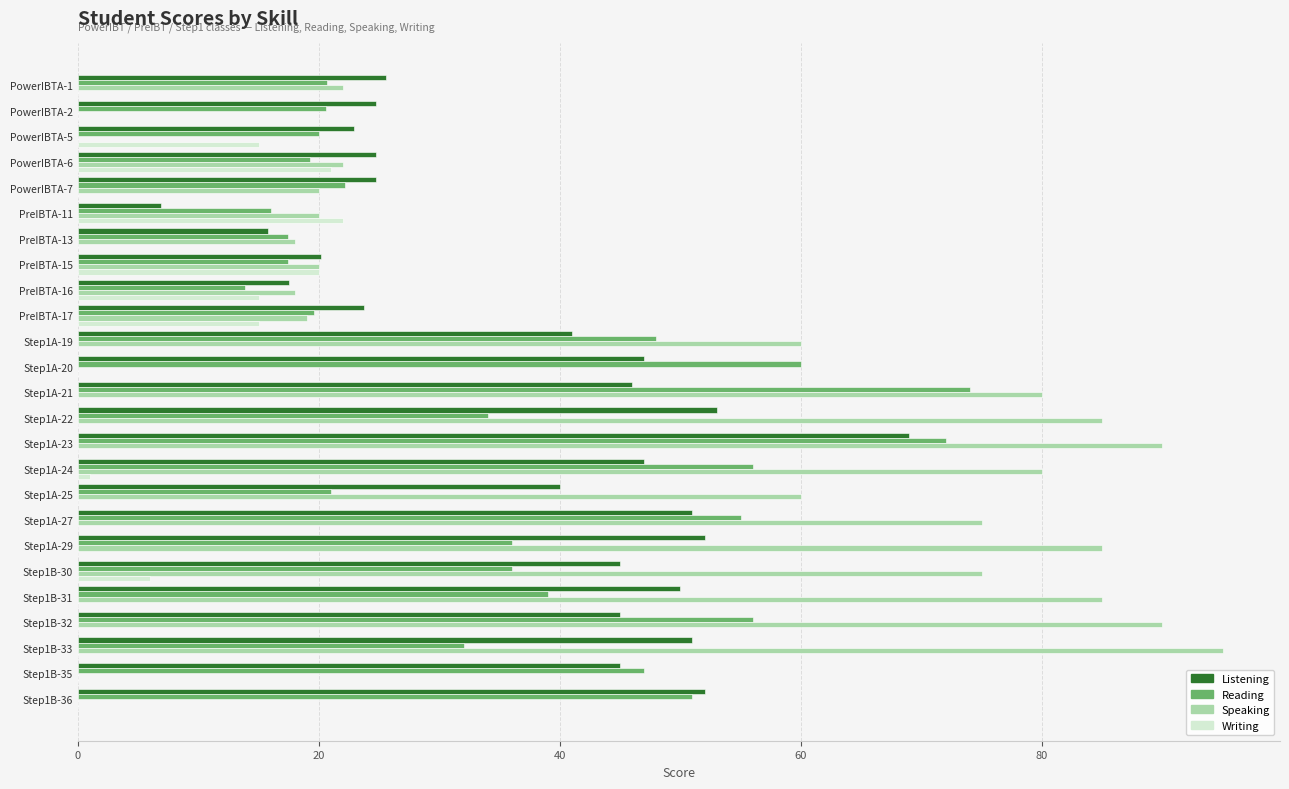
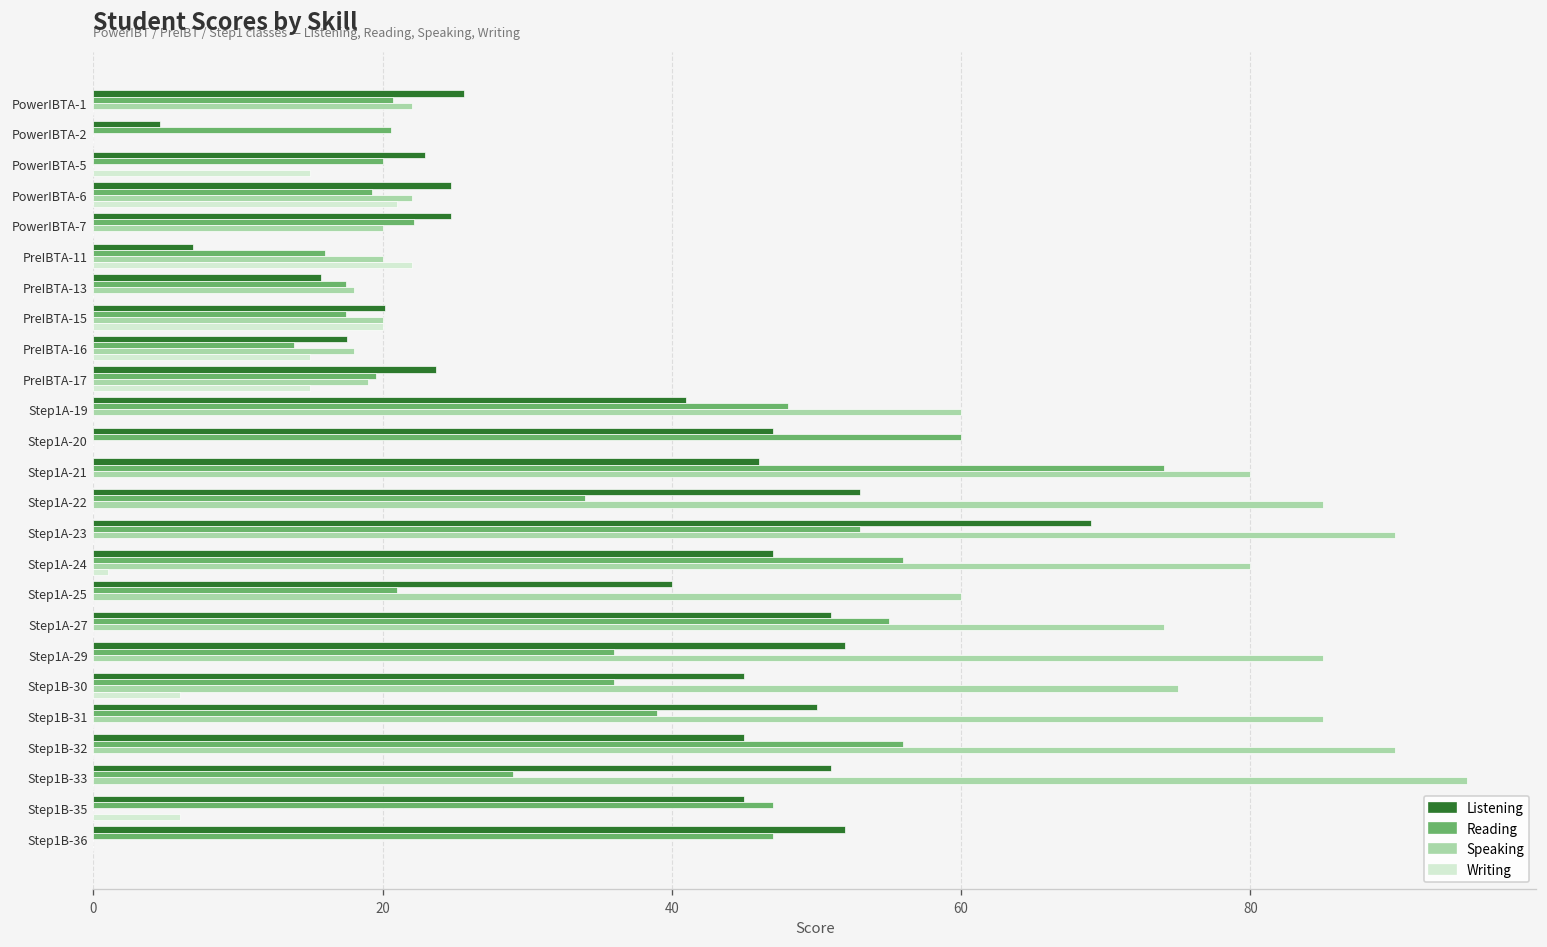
  {
    "Listening": {
      "PowerIBTA-1": 25.6,
-     "PowerIBTA-2": 24.7,
+     "PowerIBTA-2": 4.6,
      "PowerIBTA-5": 22.9,
      "PowerIBTA-6": 24.7,
      "PowerIBTA-7": 24.7,
      "PreIBTA-11": 6.9,
      "PreIBTA-13": 15.8,
      "PreIBTA-15": 20.2,
      "PreIBTA-16": 17.5,
      "PreIBTA-17": 23.7,
      "Step1A-19": 41.0,
      "Step1A-20": 47.0,
      "Step1A-21": 46.0,
      "Step1A-22": 53.0,
      "Step1A-23": 69.0,
      "Step1A-24": 47.0,
      "Step1A-25": 40.0,
      "Step1A-27": 51.0,
      "Step1A-29": 52.0,
      "Step1B-30": 45.0,
      "Step1B-31": 50.0,
      "Step1B-32": 45.0,
      "Step1B-33": 51.0,
      "Step1B-35": 45.0,
      "Step1B-36": 52.0
    },
    "Reading": {
      "PowerIBTA-1": 20.7,
      "PowerIBTA-2": 20.6,
      "PowerIBTA-5": 20,
      "PowerIBTA-6": 19.3,
      "PowerIBTA-7": 22,
      "PreIBTA-11": 16,
      "PreIBTA-13": 17.4,
      "PreIBTA-15": 17.4,
      "PreIBTA-16": 14,
      "PreIBTA-17": 19.6,
      "Step1A-19": 48,
      "Step1A-20": 60,
      "Step1A-21": 74,
      "Step1A-22": 34,
-     "Step1A-23": 72,
+     "Step1A-23": 53,
      "Step1A-24": 56,
      "Step1A-25": 21,
      "Step1A-27": 55,
      "Step1A-29": 36,
      "Step1B-30": 36,
      "Step1B-31": 39,
      "Step1B-32": 56,
-     "Step1B-33": 32,
+     "Step1B-33": 29,
      "Step1B-35": 47,
-     "Step1B-36": 51
+     "Step1B-36": 47
    },
    "Speaking": {
      "PowerIBTA-1": 22,
      "PowerIBTA-2": 0,
      "PowerIBTA-5": 0,
      "PowerIBTA-6": 22,
      "PowerIBTA-7": 20,
      "PreIBTA-11": 20,
      "PreIBTA-13": 18,
      "PreIBTA-15": 20,
      "PreIBTA-16": 18,
      "PreIBTA-17": 19,
      "Step1A-19": 60,
      "Step1A-20": 0,
      "Step1A-21": 80,
      "Step1A-22": 85,
      "Step1A-23": 90,
      "Step1A-24": 80,
      "Step1A-25": 60,
-     "Step1A-27": 75,
+     "Step1A-27": 74,
      "Step1A-29": 85,
      "Step1B-30": 75,
      "Step1B-31": 85,
      "Step1B-32": 90,
      "Step1B-33": 95,
      "Step1B-35": 0,
      "Step1B-36": 0
    },
    "Writing": {
      "PowerIBTA-1": 0,
      "PowerIBTA-2": 0,
      "PowerIBTA-5": 15,
      "PowerIBTA-6": 21,
      "PowerIBTA-7": 0,
      "PreIBTA-11": 22,
      "PreIBTA-13": 0,
      "PreIBTA-15": 20,
      "PreIBTA-16": 15,
      "PreIBTA-17": 15,
      "Step1A-19": 0,
      "Step1A-20": 0,
      "Step1A-21": 0,
      "Step1A-22": 0,
      "Step1A-23": 0,
      "Step1A-24": 1,
      "Step1A-25": 0,
      "Step1A-27": 0,
      "Step1A-29": 0,
      "Step1B-30": 6,
      "Step1B-31": 0,
      "Step1B-32": 0,
      "Step1B-33": 0,
-     "Step1B-35": 0,
+     "Step1B-35": 6,
      "Step1B-36": 0
    }
  }
